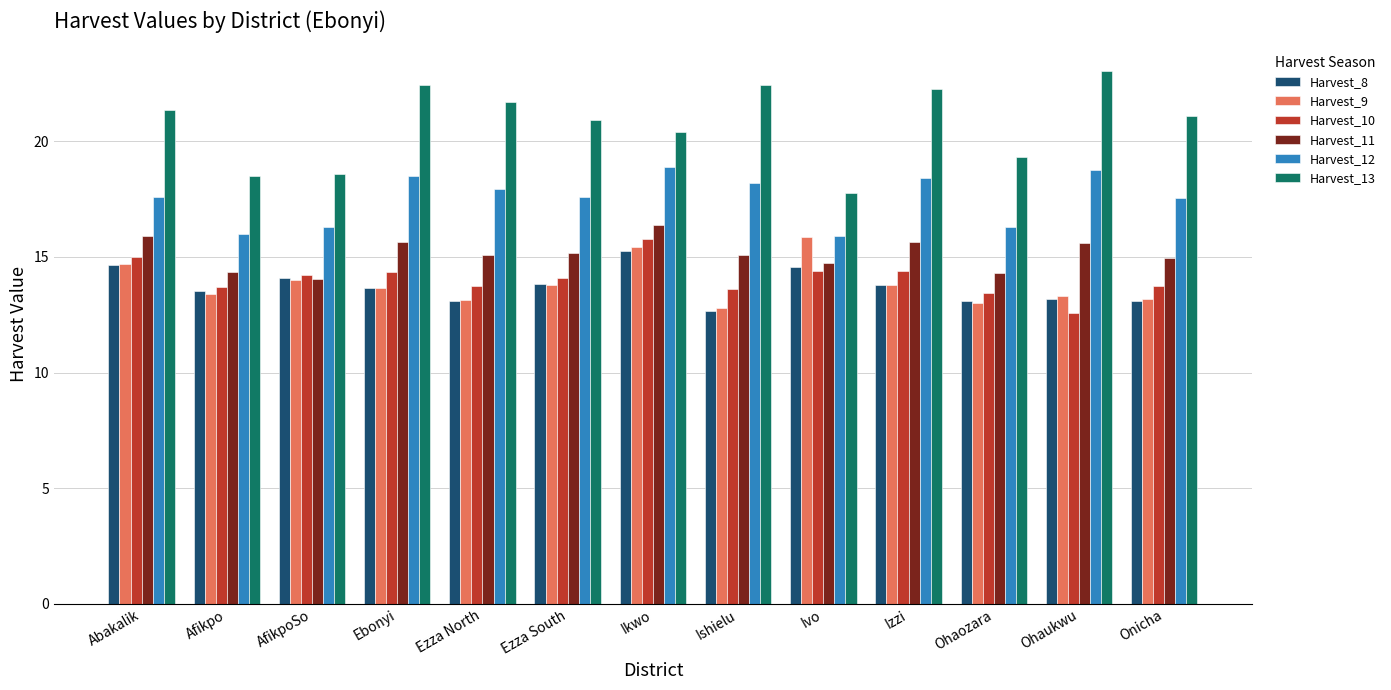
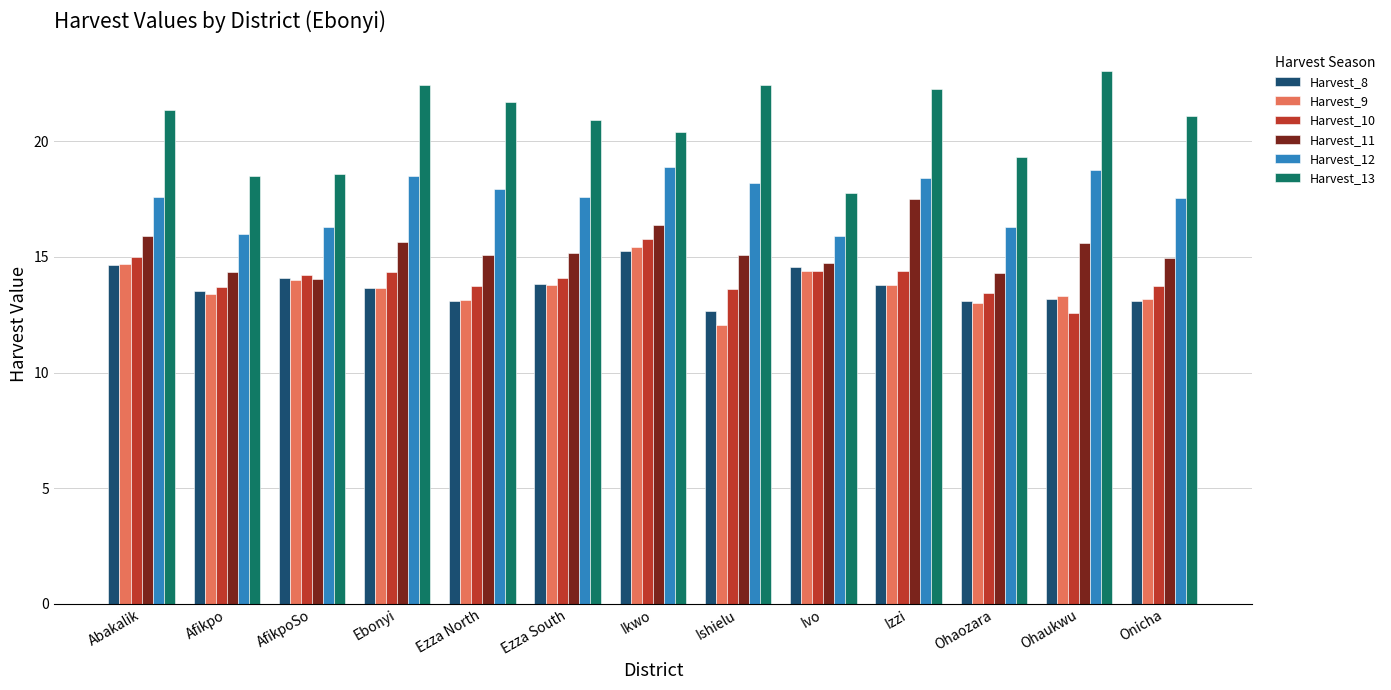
  {
    "Harvest_9": {
      "Abakalik": 14.7,
      "Afikpo": 13.4,
      "AfikpoSo": 14.0,
      "Ebonyi": 13.7,
      "Ezza North": 13.1,
      "Ezza South": 13.8,
      "Ikwo": 15.4,
-     "Ishielu": 12.8,
-     "Ivo": 15.9,
+     "Ishielu": 12.1,
+     "Ivo": 14.4,
      "Izzi": 13.8,
      "Ohaozara": 13.0,
      "Ohaukwu": 13.3,
      "Onicha": 13.2
    },
    "Harvest_10": {
      "Abakalik": 15.0,
      "Afikpo": 13.7,
      "AfikpoSo": 14.2,
      "Ebonyi": 14.3,
      "Ezza North": 13.7,
      "Ezza South": 14.1,
      "Ikwo": 15.8,
      "Ishielu": 13.6,
      "Ivo": 14.4,
      "Izzi": 14.4,
      "Ohaozara": 13.4,
      "Ohaukwu": 12.6,
      "Onicha": 13.7
    },
    "Harvest_11": {
      "Abakalik": 15.9,
      "Afikpo": 14.3,
      "AfikpoSo": 14.1,
      "Ebonyi": 15.7,
      "Ezza North": 15.1,
      "Ezza South": 15.2,
      "Ikwo": 16.4,
      "Ishielu": 15.1,
      "Ivo": 14.7,
-     "Izzi": 15.6,
+     "Izzi": 17.5,
      "Ohaozara": 14.3,
      "Ohaukwu": 15.6,
      "Onicha": 14.9
    },
    "Harvest_12": {
      "Abakalik": 17.6,
      "Afikpo": 16.0,
      "AfikpoSo": 16.3,
      "Ebonyi": 18.5,
      "Ezza North": 17.9,
      "Ezza South": 17.6,
      "Ikwo": 18.9,
      "Ishielu": 18.2,
      "Ivo": 15.9,
      "Izzi": 18.4,
      "Ohaozara": 16.3,
      "Ohaukwu": 18.8,
      "Onicha": 17.5
    }
  }
